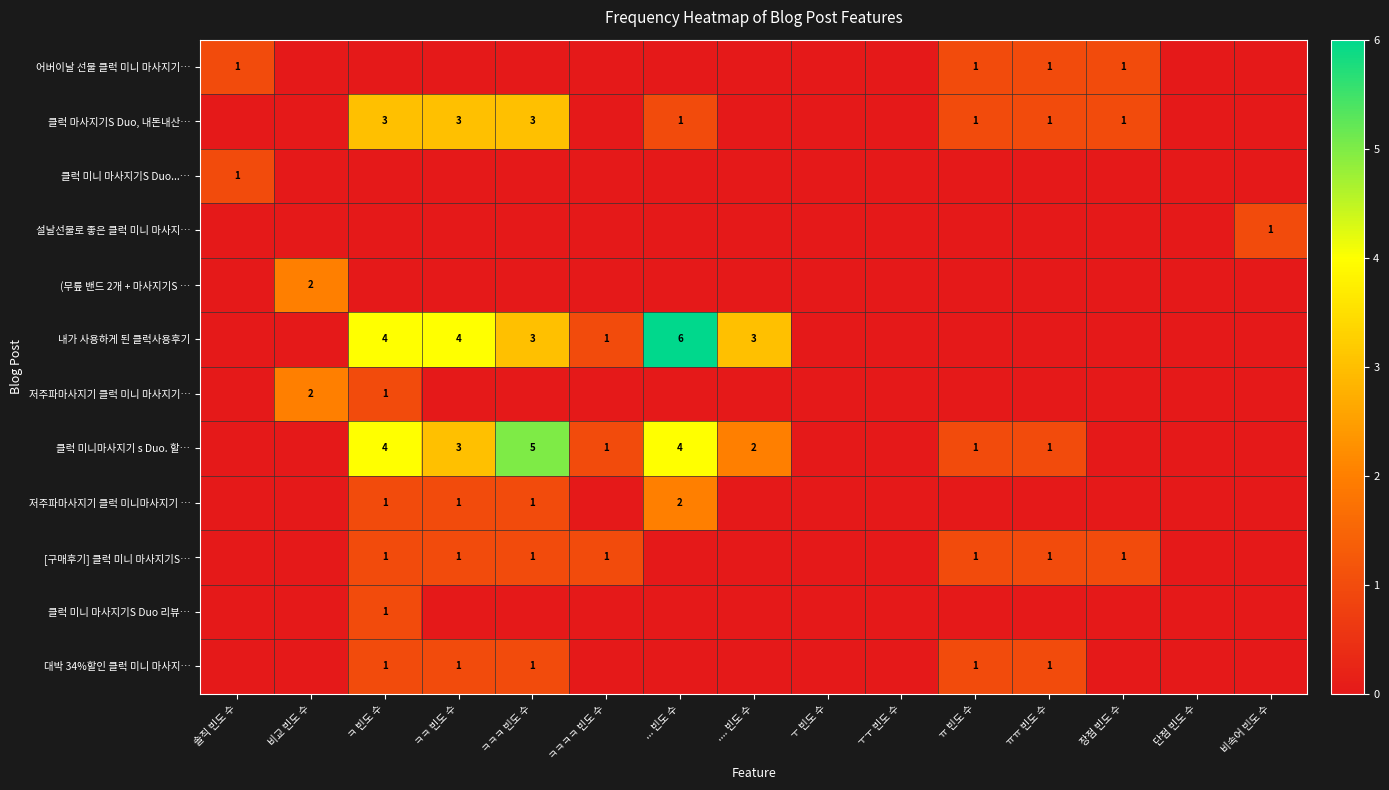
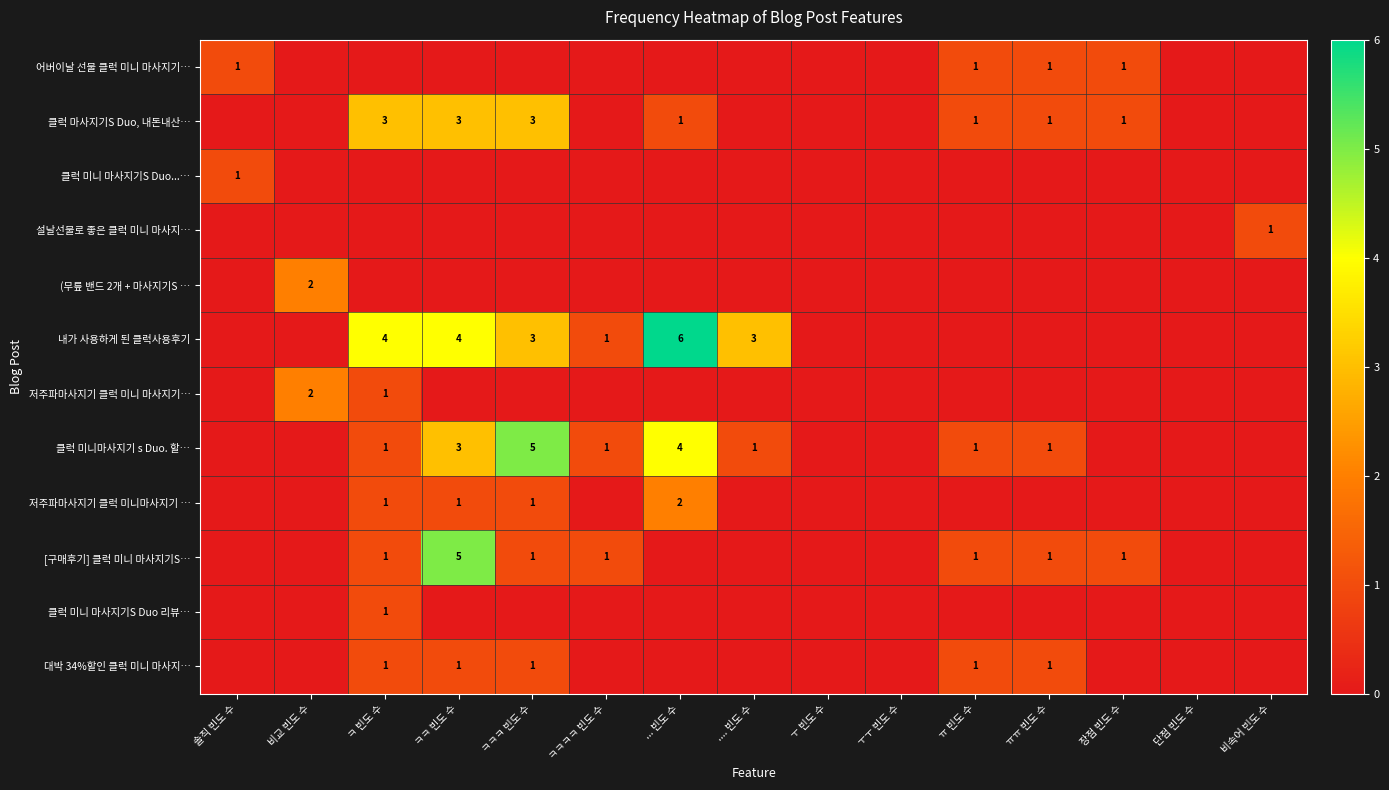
  {
    "어버이날 선물 클럭 미니 마사지기…": {
      "솔직 빈도 수": 1,
      "ㅠ 빈도 수": 1,
      "ㅠㅠ 빈도 수": 1,
      "장점 빈도 수": 1
    },
    "클럭 마사지기S Duo, 내돈내산…": {
      "ㅋ 빈도 수": 3,
      "ㅋㅋ 빈도 수": 3,
      "ㅋㅋㅋ 빈도 수": 3,
      "... 빈도 수": 1,
      "ㅠ 빈도 수": 1,
      "ㅠㅠ 빈도 수": 1,
      "장점 빈도 수": 1
    },
    "클럭 미니 마사지기S Duo...…": {
      "솔직 빈도 수": 1
    },
    "설날선물로 좋은 클럭 미니 마사지…": {
      "비속어 빈도 수": 1
    },
    "(무릎 밴드 2개 + 마사지기S …": {
      "비교 빈도 수": 2
    },
    "내가 사용하게 된 클럭사용후기": {
      "ㅋ 빈도 수": 4,
      "ㅋㅋ 빈도 수": 4,
      "ㅋㅋㅋ 빈도 수": 3,
      "ㅋㅋㅋㅋ 빈도 수": 1,
      "... 빈도 수": 6,
      ".... 빈도 수": 3
    },
    "저주파마사지기 클럭 미니 마사지기…": {
      "비교 빈도 수": 2,
      "ㅋ 빈도 수": 1
    },
    "클럭 미니마사지기 s Duo. 할…": {
-     "ㅋ 빈도 수": 4,
+     "ㅋ 빈도 수": 1,
      "ㅋㅋ 빈도 수": 3,
      "ㅋㅋㅋ 빈도 수": 5,
      "ㅋㅋㅋㅋ 빈도 수": 1,
      "... 빈도 수": 4,
-     ".... 빈도 수": 2,
+     ".... 빈도 수": 1,
      "ㅠ 빈도 수": 1,
      "ㅠㅠ 빈도 수": 1
    },
    "저주파마사지기 클럭 미니마사지기 …": {
      "ㅋ 빈도 수": 1,
      "ㅋㅋ 빈도 수": 1,
      "ㅋㅋㅋ 빈도 수": 1,
      "... 빈도 수": 2
    },
    "[구매후기] 클럭 미니 마사지기S…": {
      "ㅋ 빈도 수": 1,
-     "ㅋㅋ 빈도 수": 1,
+     "ㅋㅋ 빈도 수": 5,
      "ㅋㅋㅋ 빈도 수": 1,
      "ㅋㅋㅋㅋ 빈도 수": 1,
      "ㅠ 빈도 수": 1,
      "ㅠㅠ 빈도 수": 1,
      "장점 빈도 수": 1
    },
    "클럭 미니 마사지기S Duo 리뷰…": {
      "ㅋ 빈도 수": 1
    },
    "대박 34%할인 클럭 미니 마사지…": {
      "ㅋ 빈도 수": 1,
      "ㅋㅋ 빈도 수": 1,
      "ㅋㅋㅋ 빈도 수": 1,
      "ㅠ 빈도 수": 1,
      "ㅠㅠ 빈도 수": 1
    }
  }
